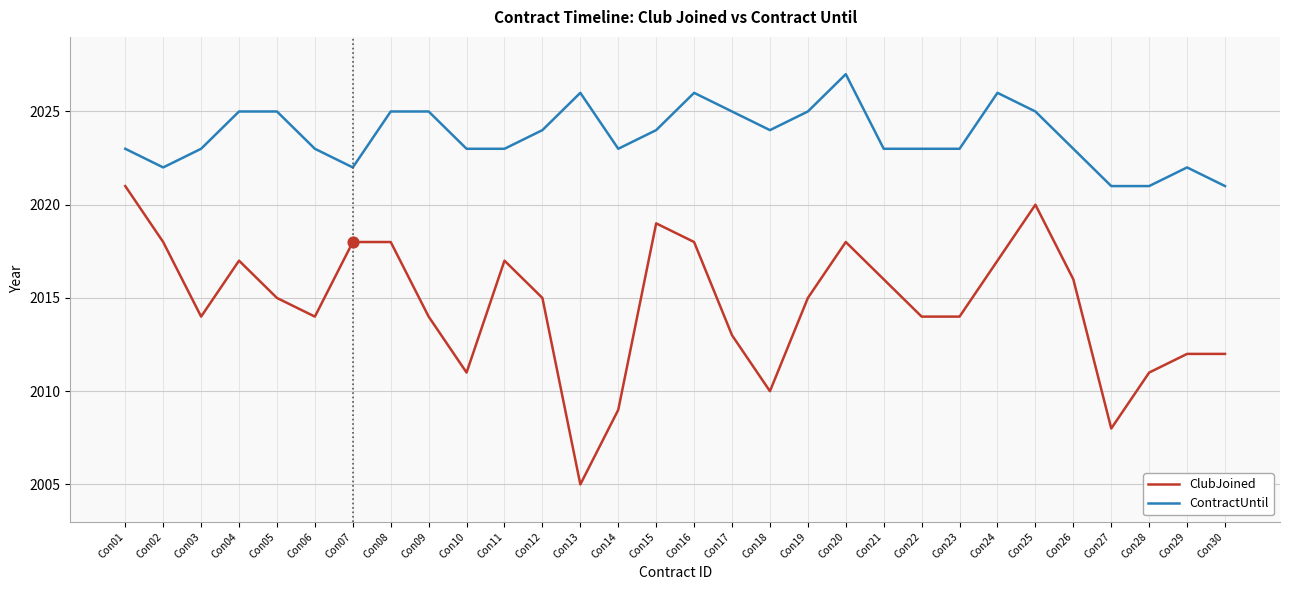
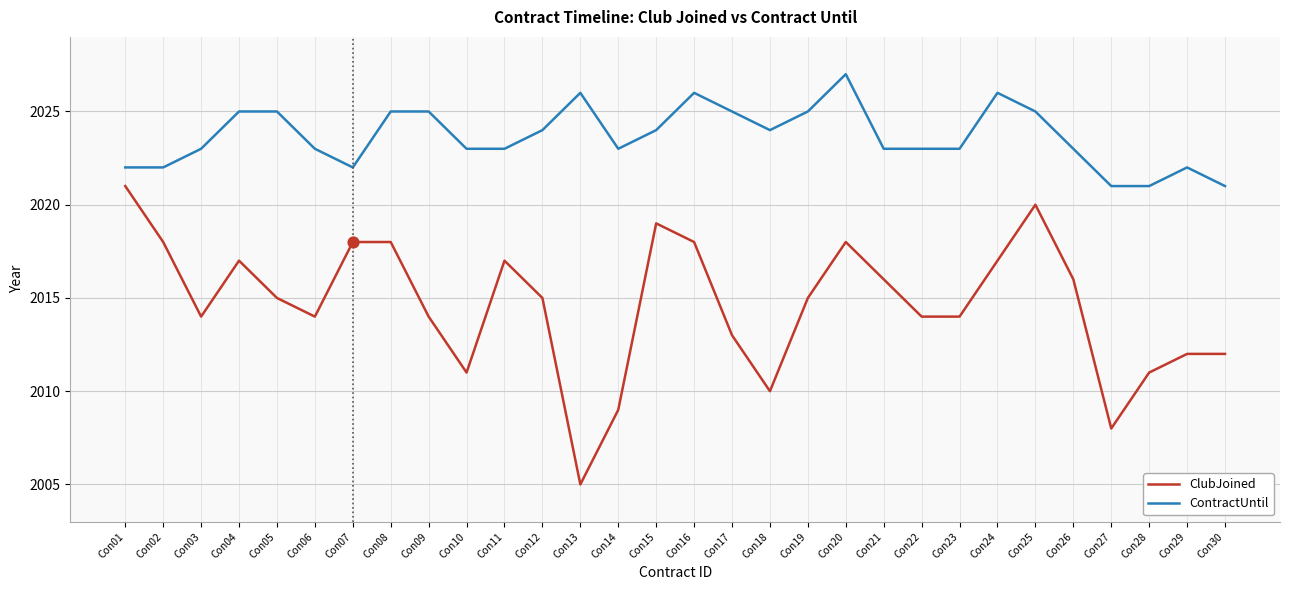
  {
    "ContractUntil": {
-     "Con01": 2023,
+     "Con01": 2022,
      "Con02": 2022,
      "Con03": 2023,
      "Con04": 2025,
      "Con05": 2025,
      "Con06": 2023,
      "Con07": 2022,
      "Con08": 2025,
      "Con09": 2025,
      "Con10": 2023,
      "Con11": 2023,
      "Con12": 2024,
      "Con13": 2026,
      "Con14": 2023,
      "Con15": 2024,
      "Con16": 2026,
      "Con17": 2025,
      "Con18": 2024,
      "Con19": 2025,
      "Con20": 2027,
      "Con21": 2023,
      "Con22": 2023,
      "Con23": 2023,
      "Con24": 2026,
      "Con25": 2025,
      "Con26": 2023,
      "Con27": 2021,
      "Con28": 2021,
      "Con29": 2022,
      "Con30": 2021
    }
  }
